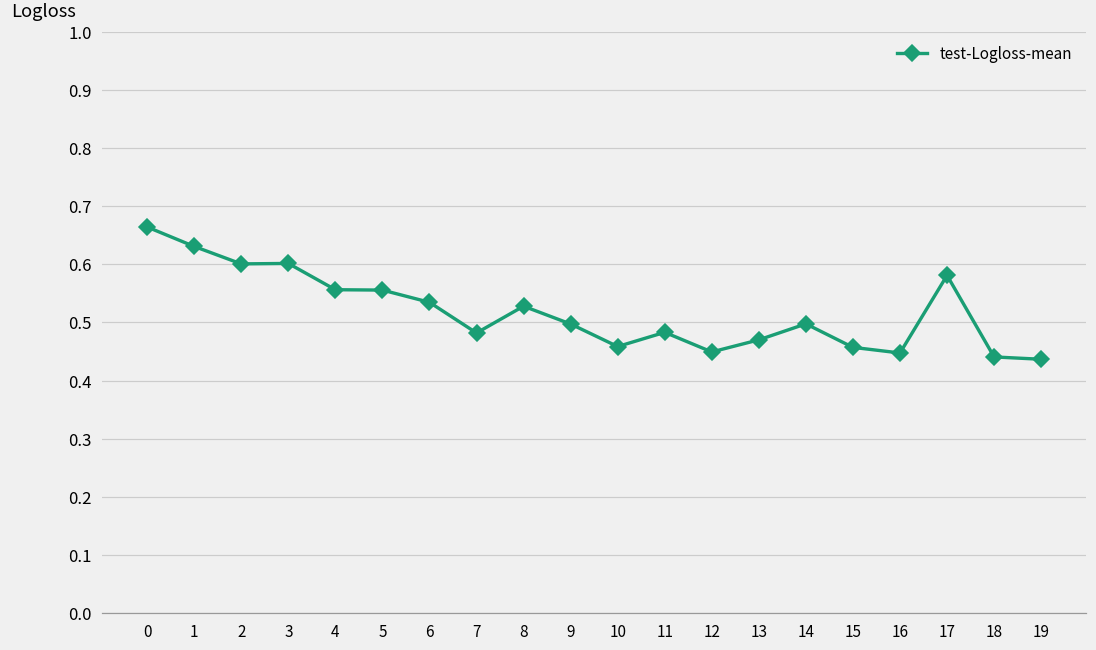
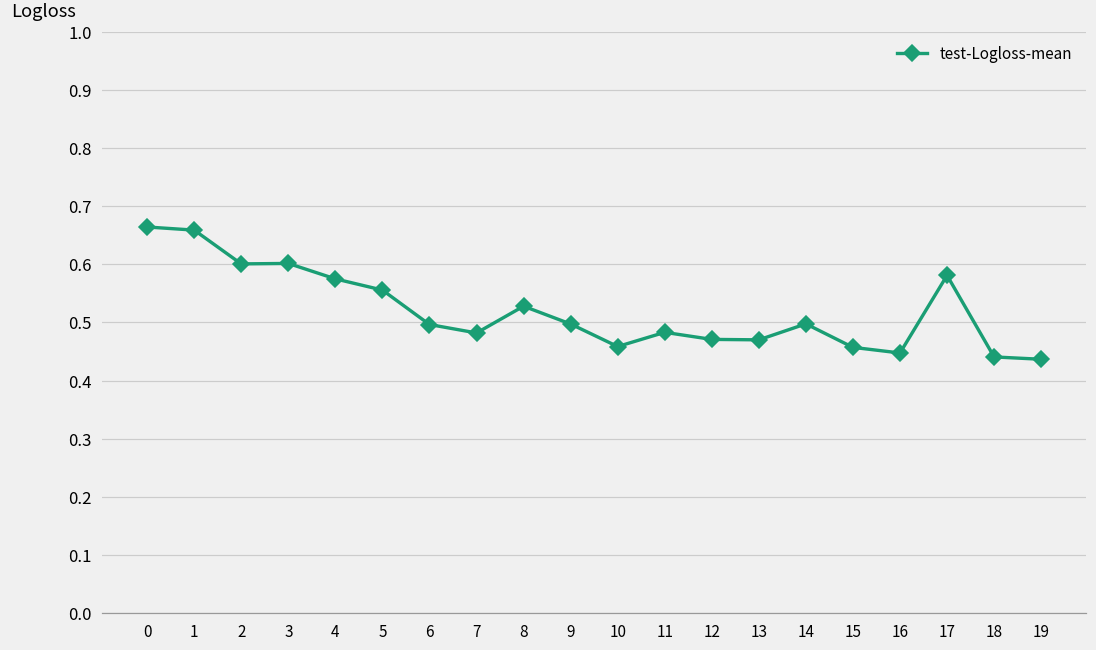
  {
    "0": 0.66,
-   "1": 0.63,
+   "1": 0.66,
    "2": 0.60,
    "3": 0.60,
-   "4": 0.56,
+   "4": 0.58,
    "5": 0.56,
-   "6": 0.53,
+   "6": 0.50,
    "7": 0.48,
    "8": 0.53,
    "9": 0.50,
    "10": 0.46,
    "11": 0.48,
-   "12": 0.45,
+   "12": 0.47,
    "13": 0.47,
    "14": 0.50,
    "15": 0.46,
    "16": 0.45,
    "17": 0.58,
    "18": 0.44,
    "19": 0.44
  }
